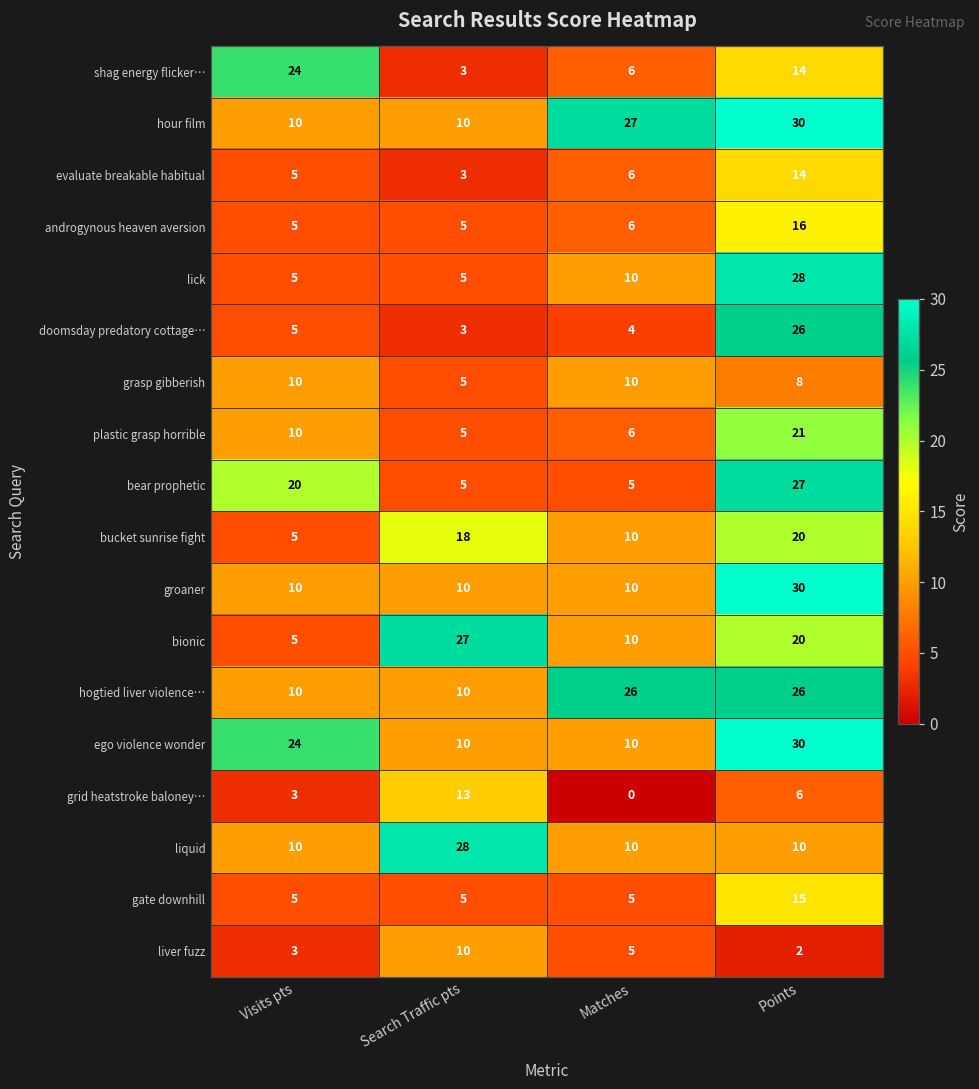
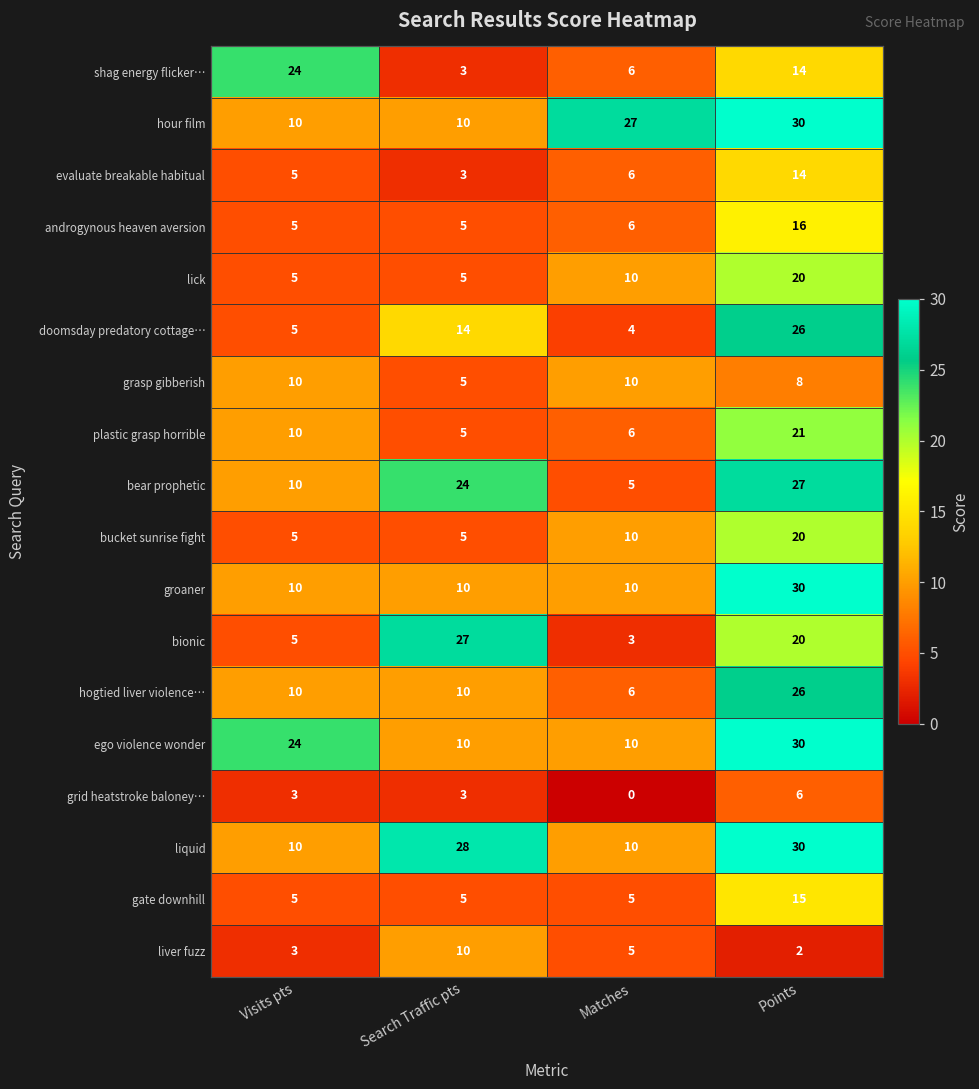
  {
    "shag energy flicker…": {
      "Visits pts": 24,
      "Search Traffic pts": 3,
      "Matches": 6,
      "Points": 14
    },
    "hour film": {
      "Visits pts": 10,
      "Search Traffic pts": 10,
      "Matches": 27,
      "Points": 30
    },
    "evaluate breakable habitual": {
      "Visits pts": 5,
      "Search Traffic pts": 3,
      "Matches": 6,
      "Points": 14
    },
    "androgynous heaven aversion": {
      "Visits pts": 5,
      "Search Traffic pts": 5,
      "Matches": 6,
      "Points": 16
    },
    "lick": {
      "Visits pts": 5,
      "Search Traffic pts": 5,
      "Matches": 10,
-     "Points": 28
+     "Points": 20
    },
    "doomsday predatory cottage…": {
      "Visits pts": 5,
-     "Search Traffic pts": 3,
+     "Search Traffic pts": 14,
      "Matches": 4,
      "Points": 26
    },
    "grasp gibberish": {
      "Visits pts": 10,
      "Search Traffic pts": 5,
      "Matches": 10,
      "Points": 8
    },
    "plastic grasp horrible": {
      "Visits pts": 10,
      "Search Traffic pts": 5,
      "Matches": 6,
      "Points": 21
    },
    "bear prophetic": {
-     "Visits pts": 20,
-     "Search Traffic pts": 5,
+     "Visits pts": 10,
+     "Search Traffic pts": 24,
      "Matches": 5,
      "Points": 27
    },
    "bucket sunrise fight": {
      "Visits pts": 5,
-     "Search Traffic pts": 18,
+     "Search Traffic pts": 5,
      "Matches": 10,
      "Points": 20
    },
    "groaner": {
      "Visits pts": 10,
      "Search Traffic pts": 10,
      "Matches": 10,
      "Points": 30
    },
    "bionic": {
      "Visits pts": 5,
      "Search Traffic pts": 27,
-     "Matches": 10,
+     "Matches": 3,
      "Points": 20
    },
    "hogtied liver violence…": {
      "Visits pts": 10,
      "Search Traffic pts": 10,
-     "Matches": 26,
+     "Matches": 6,
      "Points": 26
    },
    "ego violence wonder": {
      "Visits pts": 24,
      "Search Traffic pts": 10,
      "Matches": 10,
      "Points": 30
    },
    "grid heatstroke baloney…": {
      "Visits pts": 3,
-     "Search Traffic pts": 13,
+     "Search Traffic pts": 3,
      "Matches": 0,
      "Points": 6
    },
    "liquid": {
      "Visits pts": 10,
      "Search Traffic pts": 28,
      "Matches": 10,
-     "Points": 10
+     "Points": 30
    },
    "gate downhill": {
      "Visits pts": 5,
      "Search Traffic pts": 5,
      "Matches": 5,
      "Points": 15
    },
    "liver fuzz": {
      "Visits pts": 3,
      "Search Traffic pts": 10,
      "Matches": 5,
      "Points": 2
    }
  }
